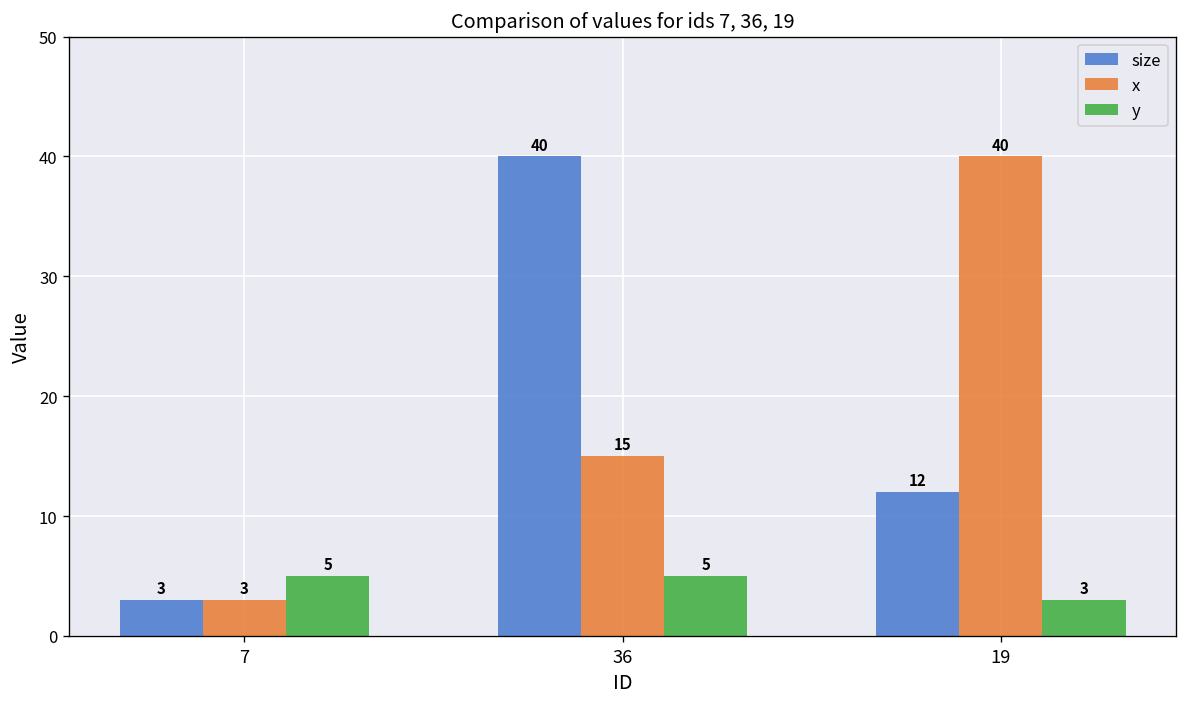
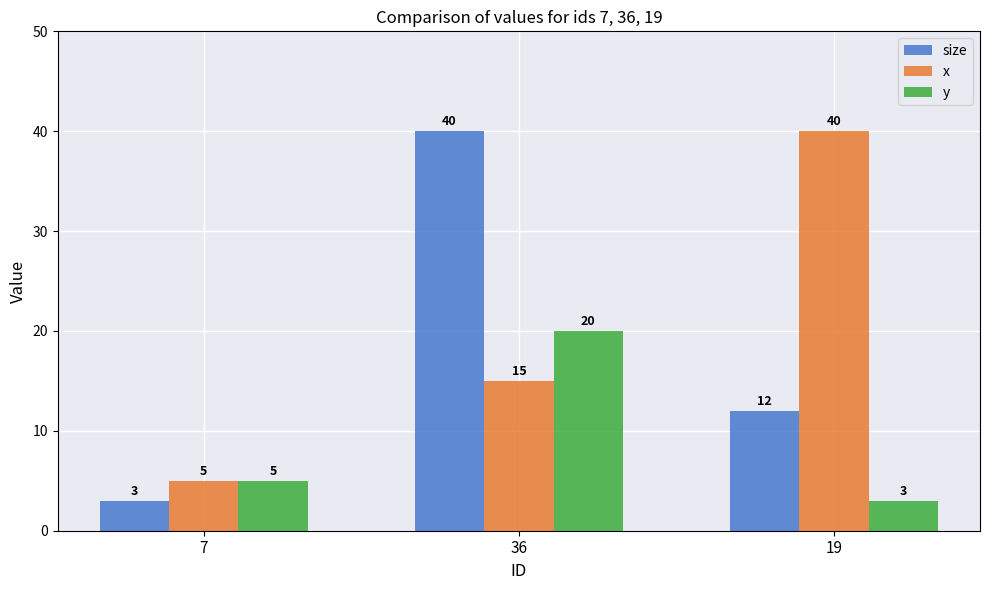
  {
    "size": {
      "7": 3,
      "36": 40,
      "19": 12
    },
    "x": {
-     "7": 3,
+     "7": 5,
      "36": 15,
      "19": 40
    },
    "y": {
      "7": 5,
-     "36": 5,
+     "36": 20,
      "19": 3
    }
  }
